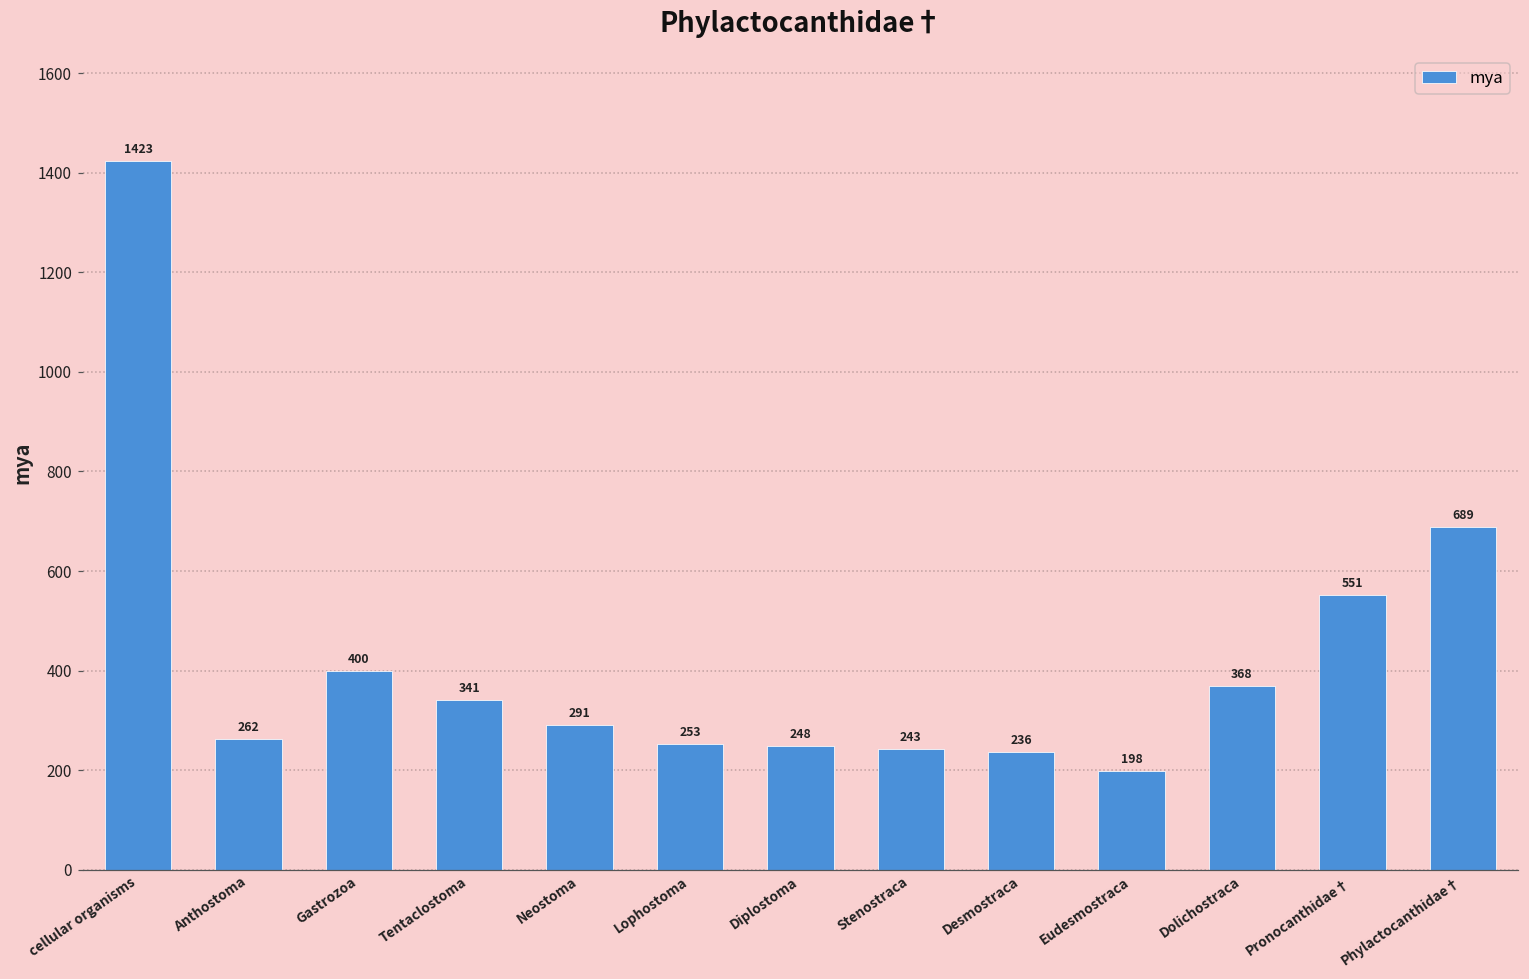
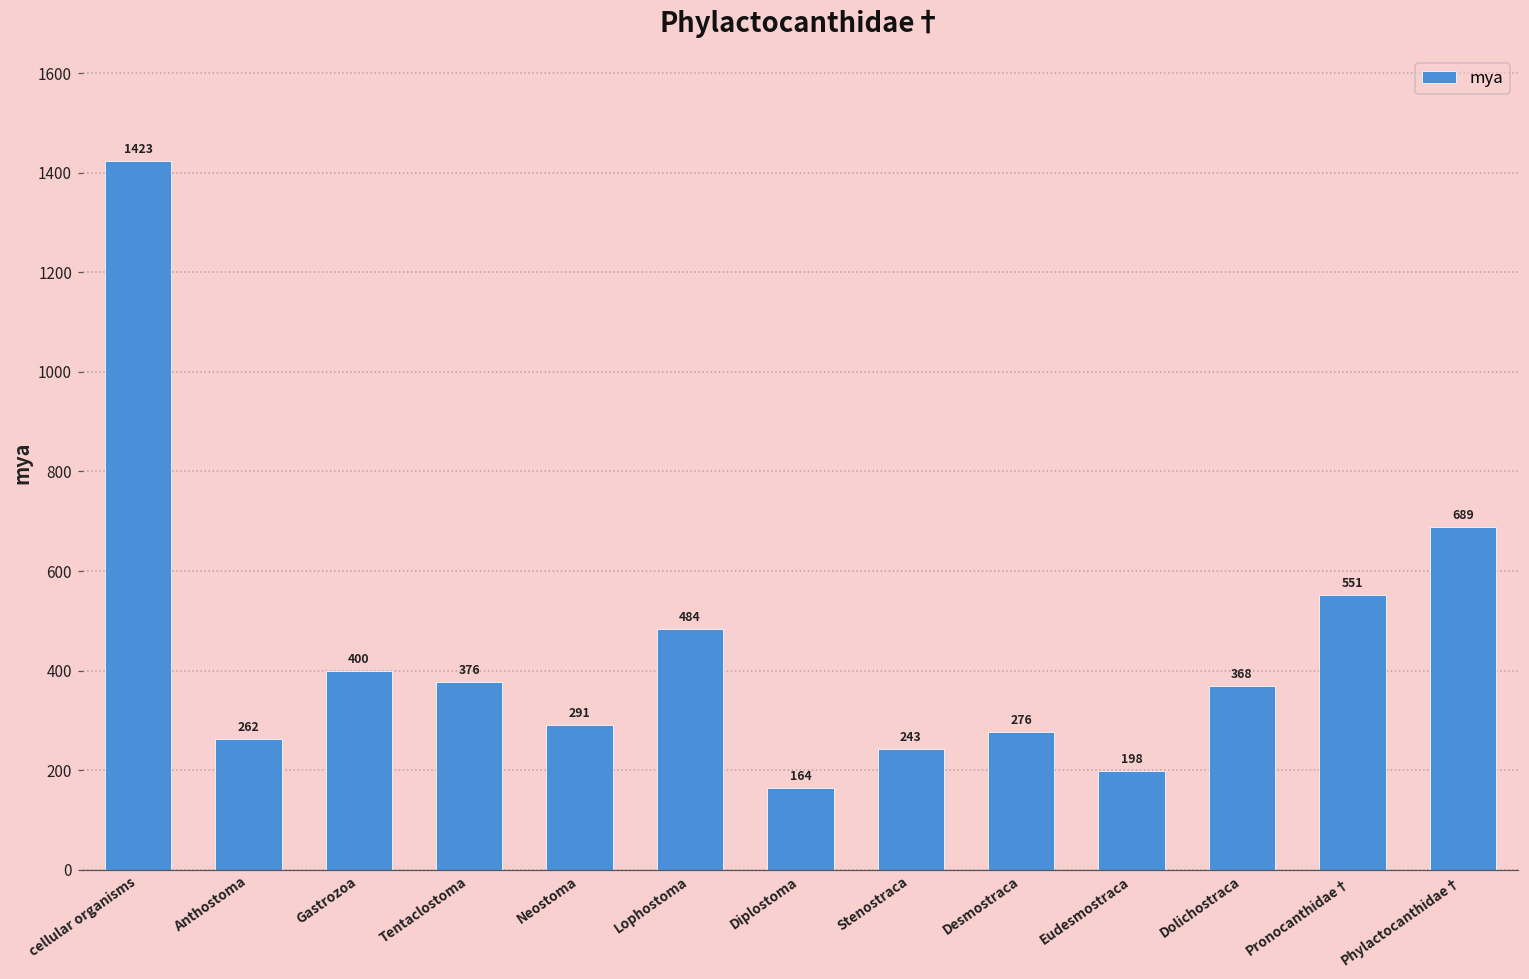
  {
    "cellular organisms": 1423,
    "Gastrozoa": 400,
-   "Tentaclostoma": 341,
+   "Tentaclostoma": 376,
    "Neostoma": 291,
-   "Lophostoma": 253,
-   "Diplostoma": 248,
+   "Lophostoma": 484,
+   "Diplostoma": 164,
    "Stenostraca": 243,
-   "Desmostraca": 236,
+   "Desmostraca": 276,
    "Eudesmostraca": 198,
    "Pronocanthidae†": 551,
    "Phylactocanthidae†": 689
  }
